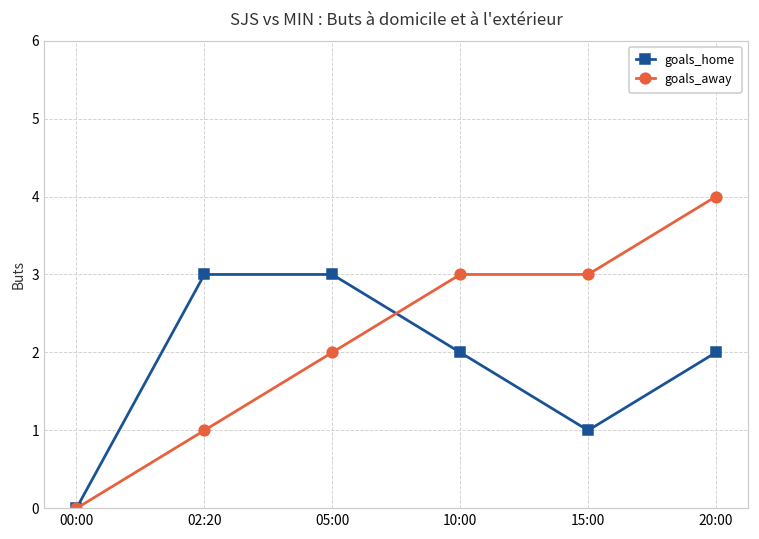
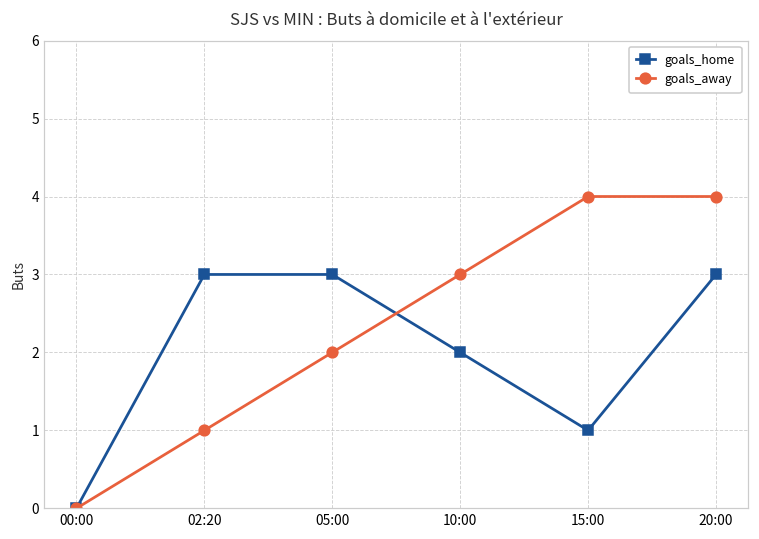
  {
    "goals_home": {
      "02:20": 3,
      "05:00": 3,
      "10:00": 2,
      "15:00": 1,
-     "20:00": 2
+     "20:00": 3
    },
    "goals_away": {
      "02:20": 1,
      "05:00": 2,
      "10:00": 3,
-     "15:00": 3,
+     "15:00": 4,
      "20:00": 4
    }
  }
